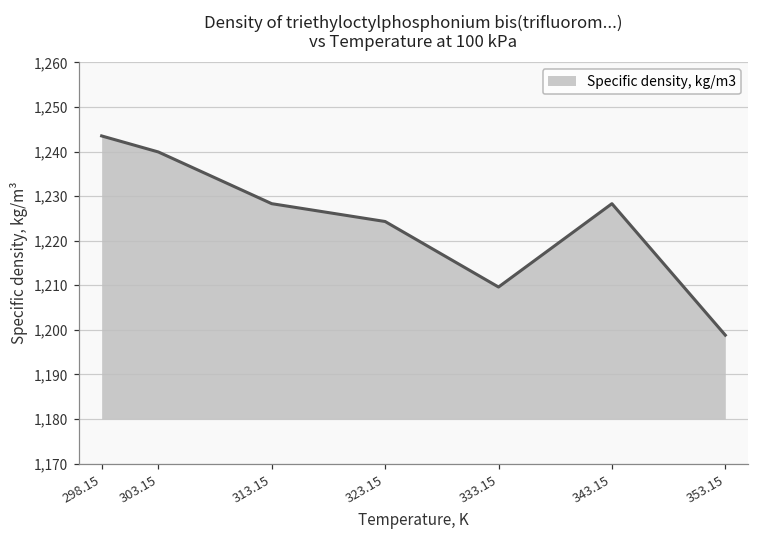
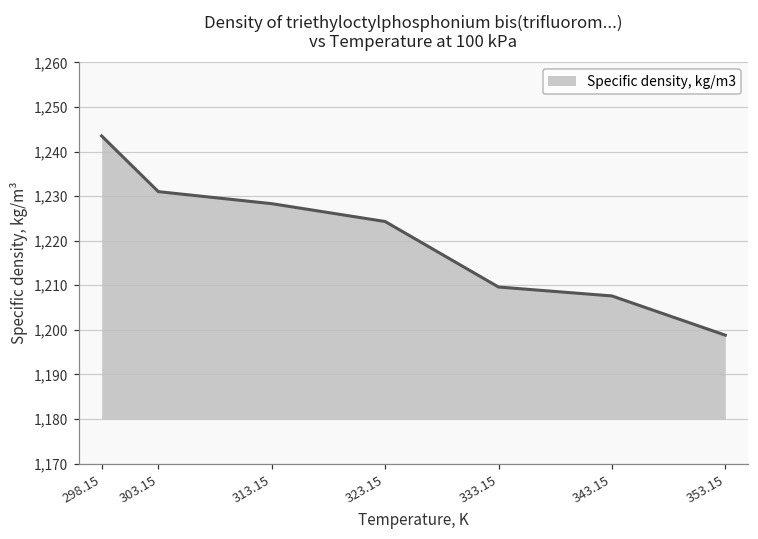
  {
    "298.15": "1,244",
-   "303.15": "1,240",
+   "303.15": "1,231",
    "313.15": "1,228",
    "323.15": "1,224",
    "333.15": "1,210",
-   "343.15": "1,228",
+   "343.15": "1,208",
    "353.15": "1,199"
  }
